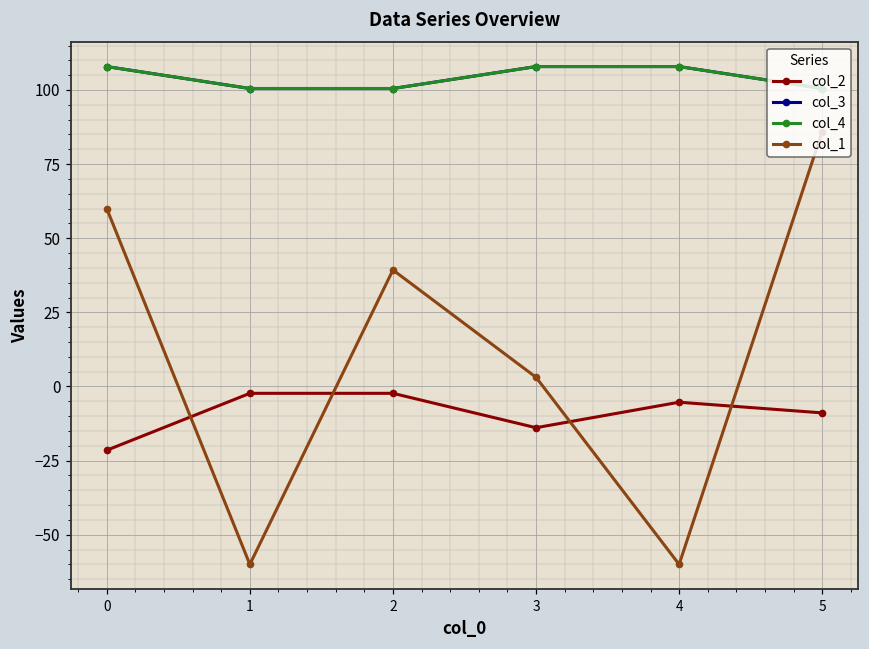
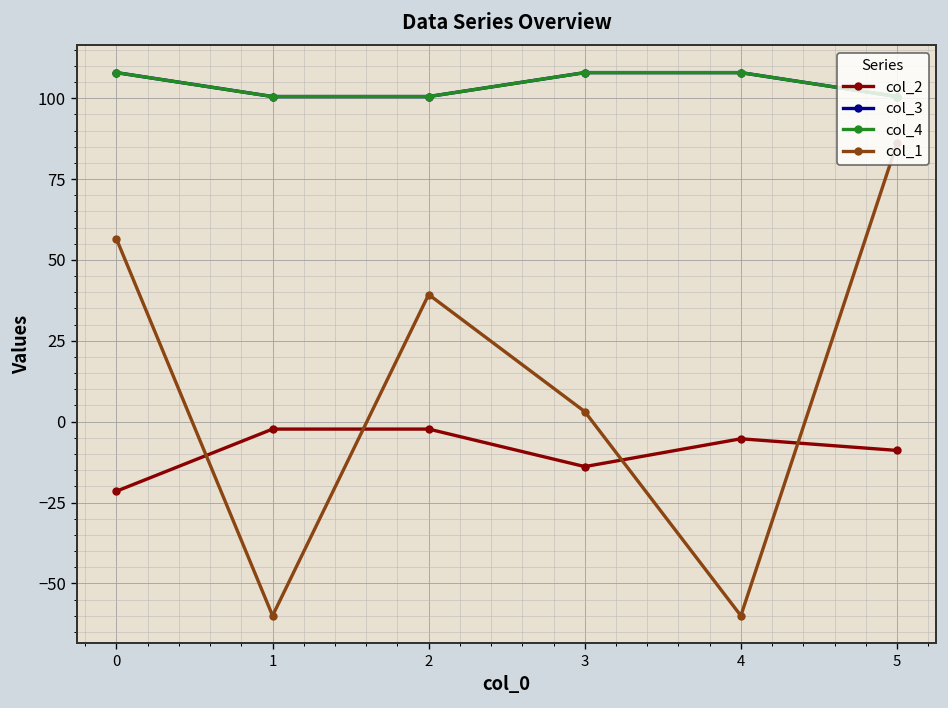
  {
    "col_2": {
      "0": -22,
      "1": -2,
      "2": -2,
      "3": -14,
      "4": -5,
      "5": -9
    },
    "col_4": {
      "0": 108,
      "1": 101,
      "2": 101,
      "3": 108,
      "4": 108
    },
    "col_1": {
-     "0": 60,
+     "0": 57,
      "1": -60,
      "2": 39,
      "3": 3,
      "4": -60
    }
  }
